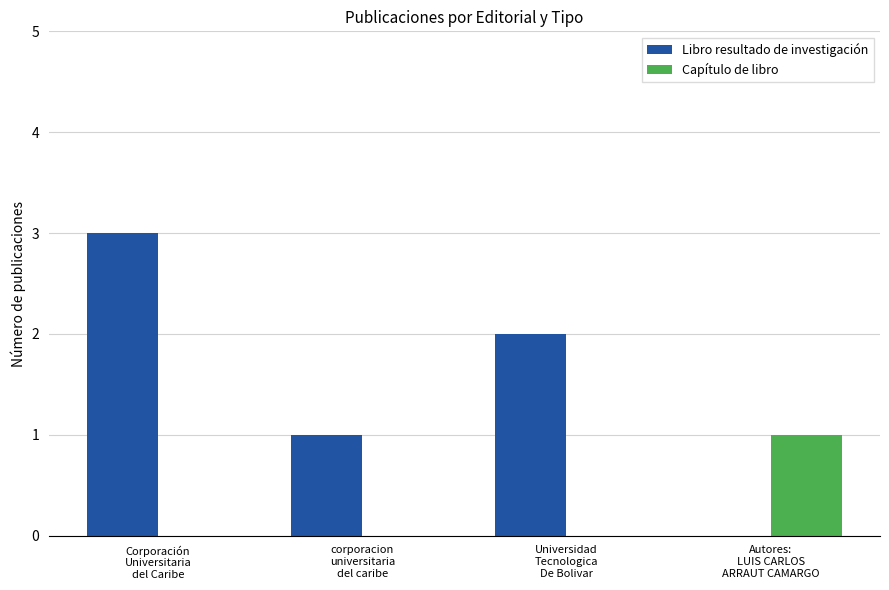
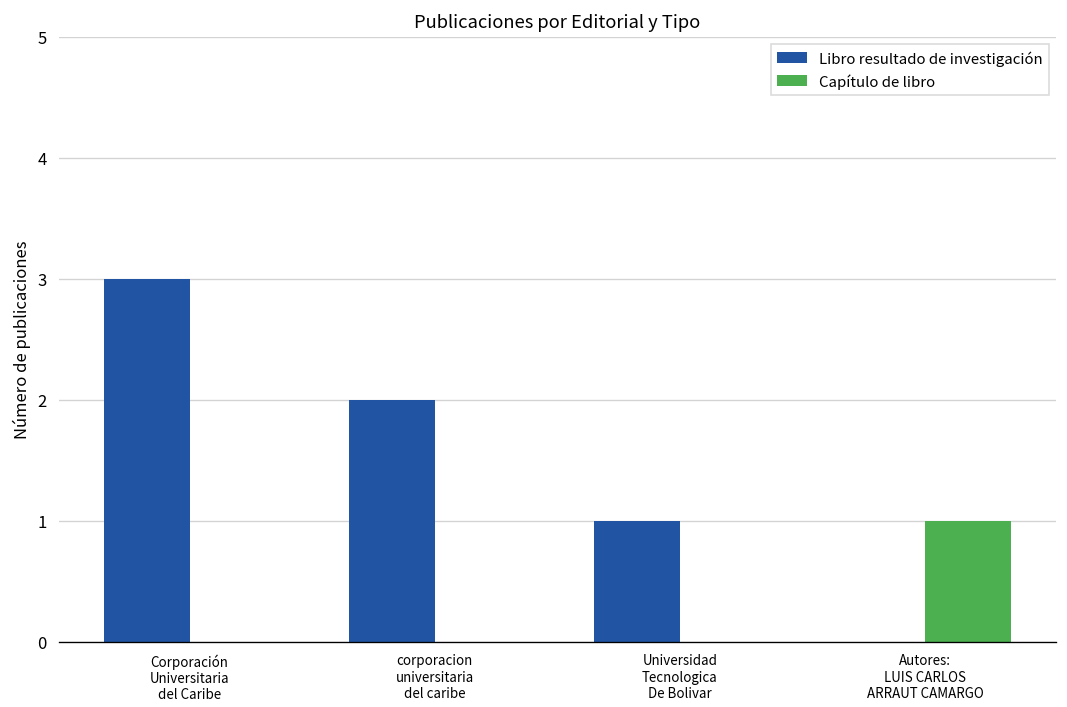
  {
    "Libro resultado de investigación": {
      "Corporación Universitaria del Caribe": 3,
-     "corporacion universitaria del caribe": 1,
-     "Universidad Tecnologica De Bolivar": 2,
+     "corporacion universitaria del caribe": 2,
+     "Universidad Tecnologica De Bolivar": 1,
      "Autores: LUIS CARLOS ARRAUT CAMARGO": 0
    },
    "Capítulo de libro": {
      "Corporación Universitaria del Caribe": 0,
      "corporacion universitaria del caribe": 0,
      "Universidad Tecnologica De Bolivar": 0,
      "Autores: LUIS CARLOS ARRAUT CAMARGO": 1
    }
  }
